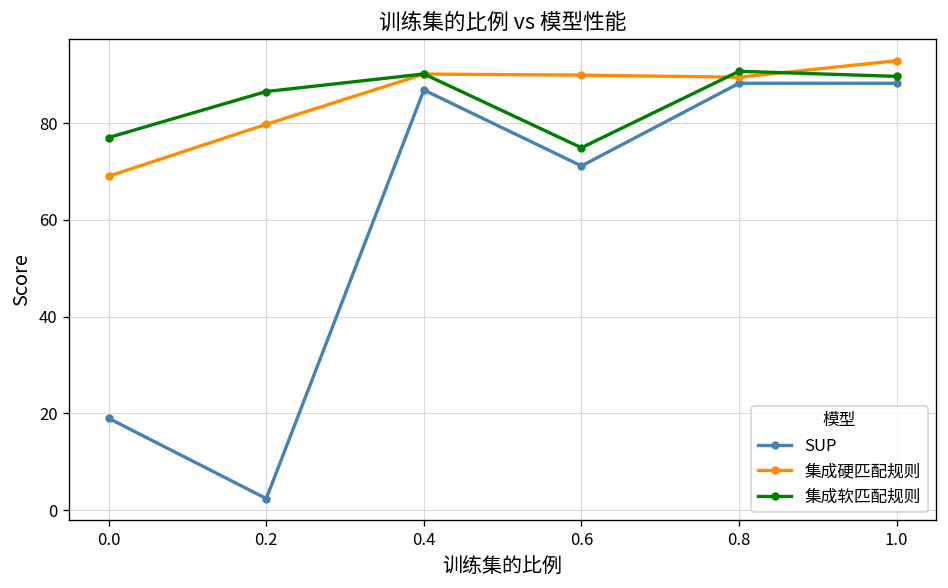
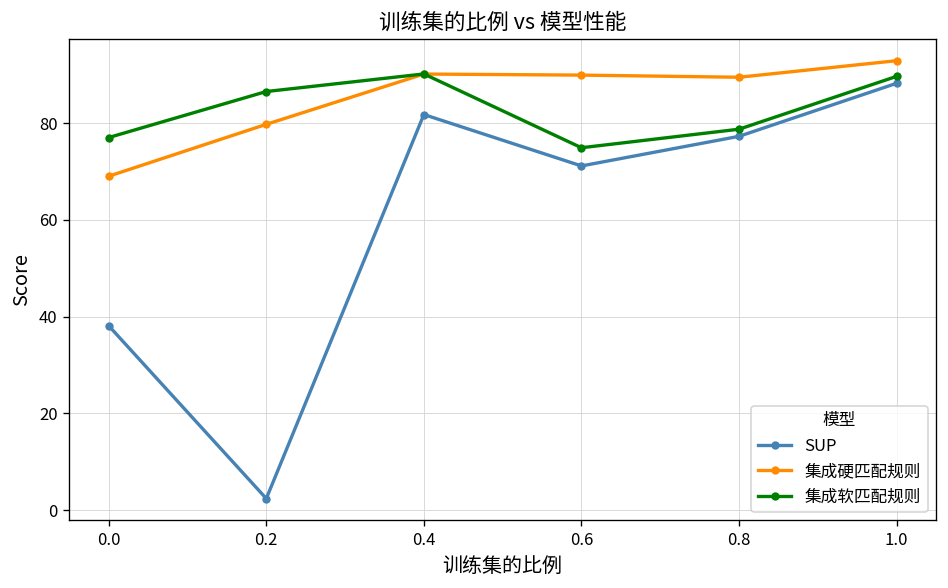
  {
    "SUP": {
-     "0.0": 19,
+     "0.0": 38,
      "0.2": 2,
-     "0.4": 87,
+     "0.4": 82,
      "0.6": 71,
-     "0.8": 88,
+     "0.8": 77,
      "1.0": 88
    },
    "集成硬匹配规则": {
      "0.0": 69,
      "0.2": 80,
      "0.6": 90,
      "0.8": 89,
      "1.0": 93
    },
    "集成软匹配规则": {
      "0.0": 77,
      "0.2": 87,
      "0.6": 75,
-     "0.8": 91,
+     "0.8": 79,
      "1.0": 90
    }
  }
